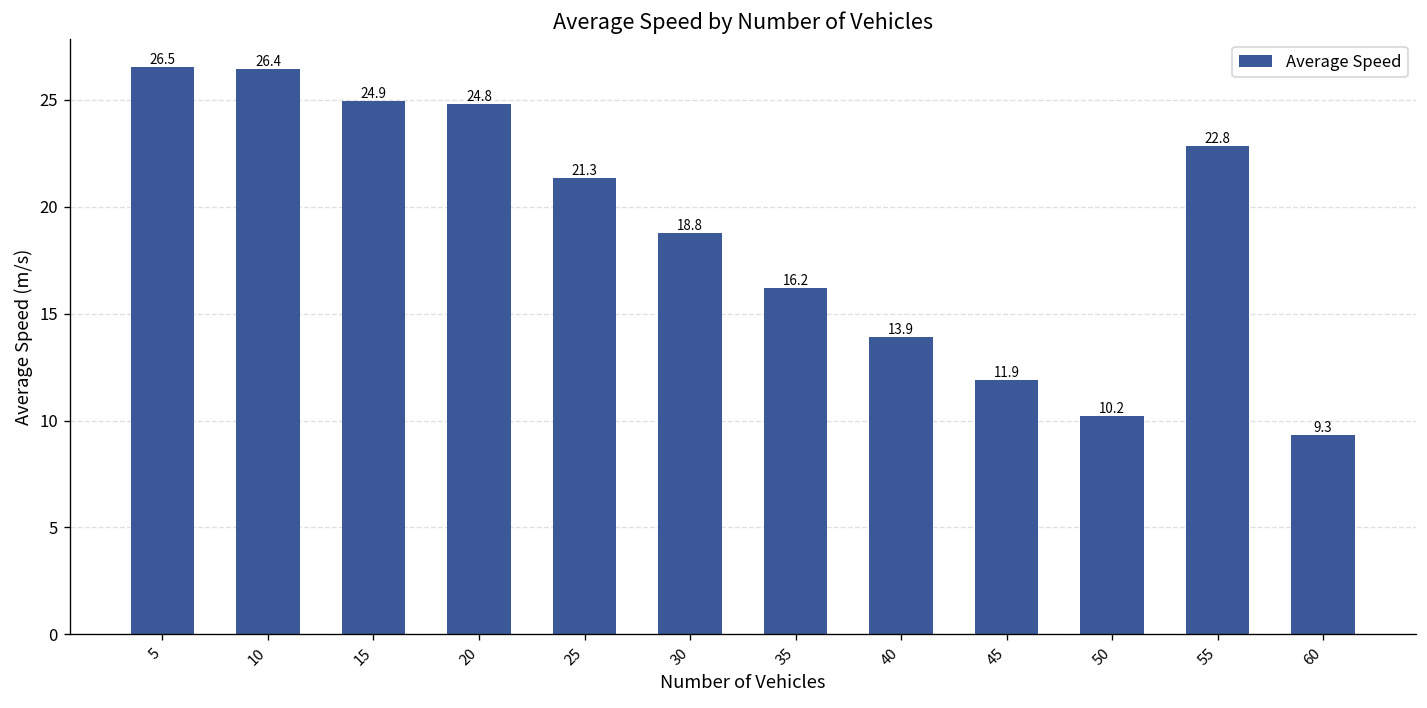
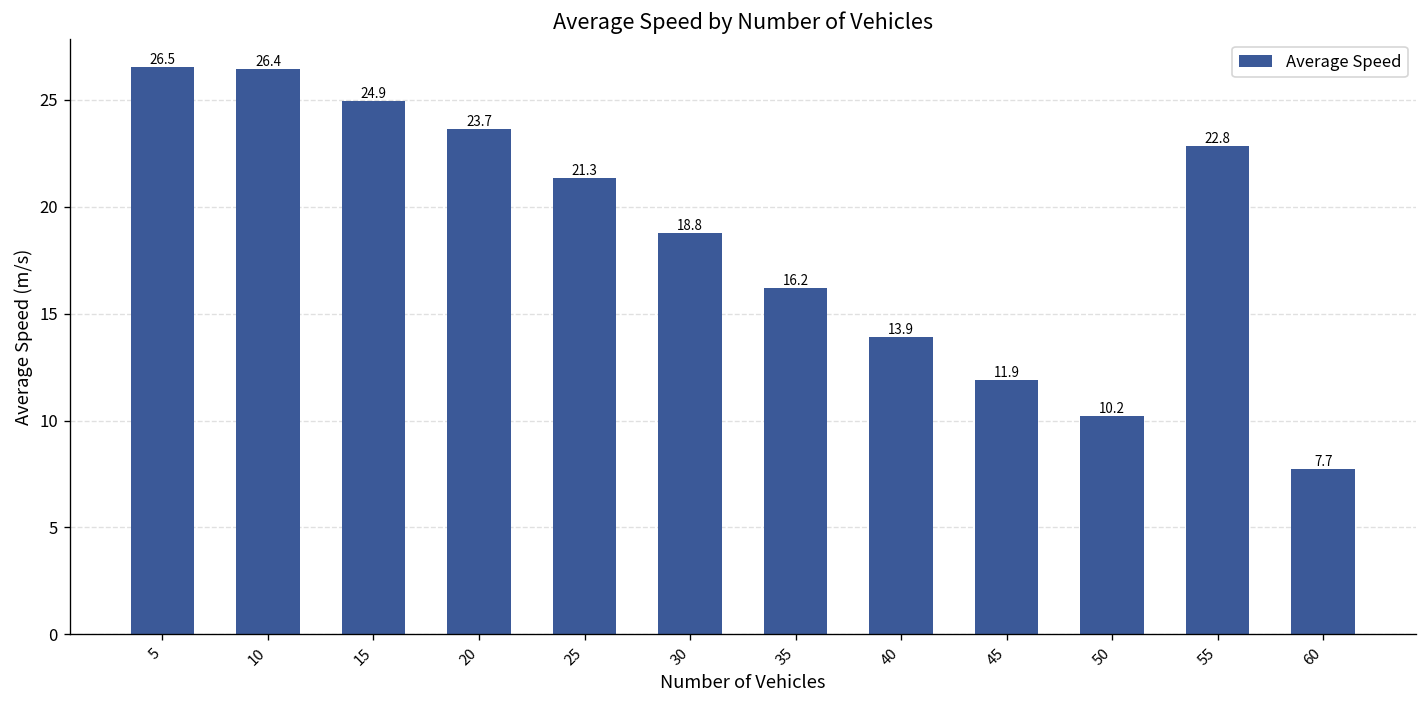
  {
    "5": 26.5,
    "10": 26.4,
    "15": 24.9,
-   "20": 24.8,
+   "20": 23.7,
    "25": 21.3,
    "30": 18.8,
    "35": 16.2,
    "40": 13.9,
    "45": 11.9,
    "50": 10.2,
    "55": 22.8,
-   "60": 9.3
+   "60": 7.7
  }
